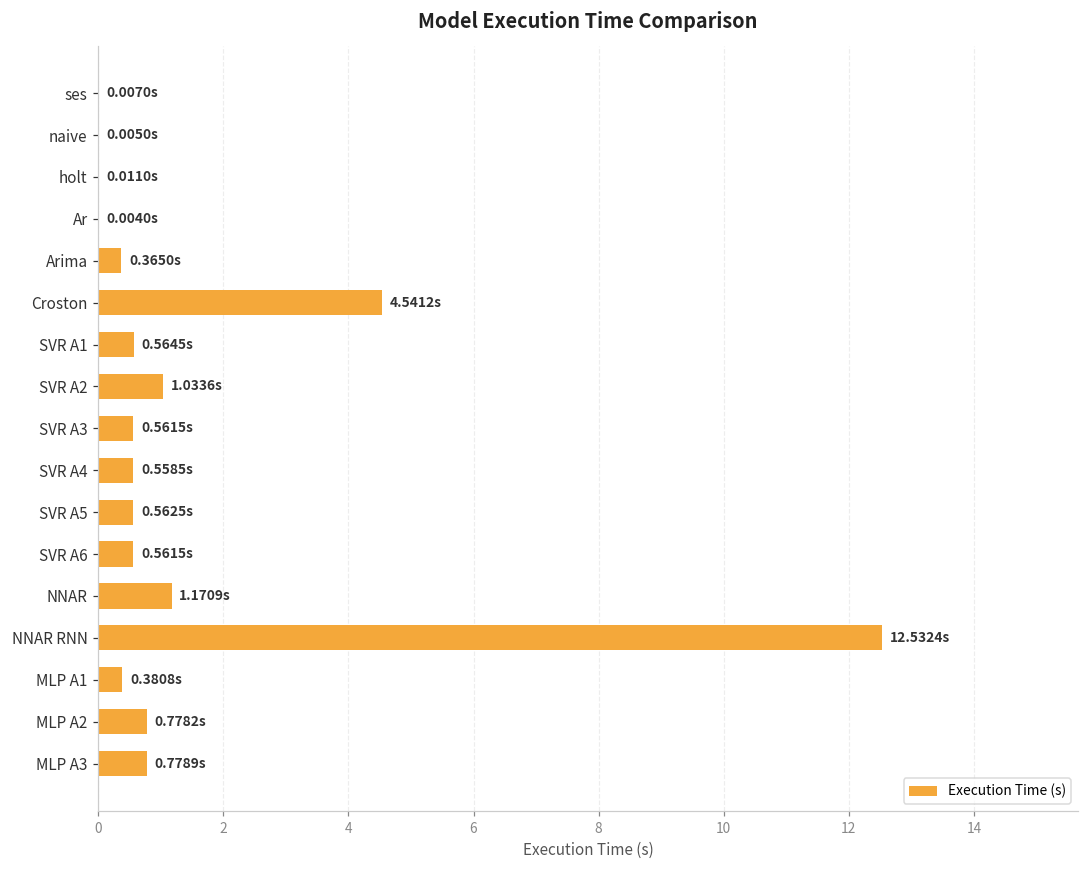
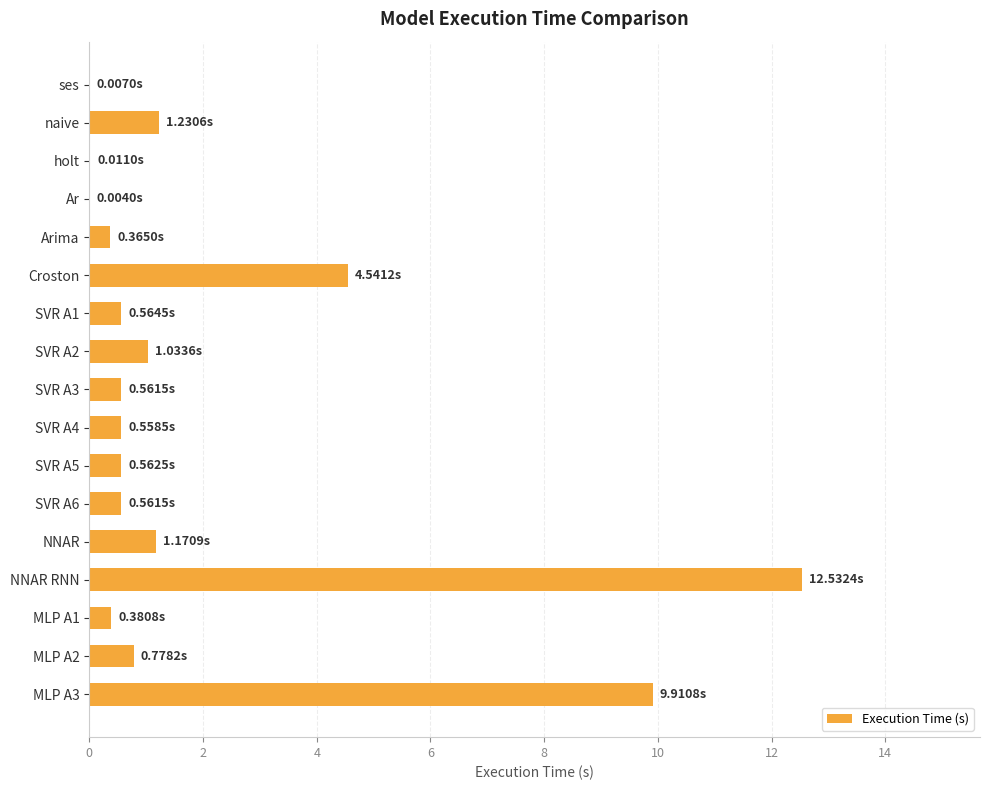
  {
    "ses": "0.0070s",
-   "naive": "0.0050s",
+   "naive": "1.2306s",
    "holt": "0.0110s",
    "Ar": "0.0040s",
    "Arima": "0.3650s",
    "Croston": "4.5412s",
    "SVR A1": "0.5645s",
    "SVR A2": "1.0336s",
    "SVR A3": "0.5615s",
    "SVR A4": "0.5585s",
    "SVR A5": "0.5625s",
    "SVR A6": "0.5615s",
    "NNAR": "1.1709s",
    "NNAR RNN": "12.5324s",
    "MLP A1": "0.3808s",
    "MLP A2": "0.7782s",
-   "MLP A3": "0.7789s"
+   "MLP A3": "9.9108s"
  }
